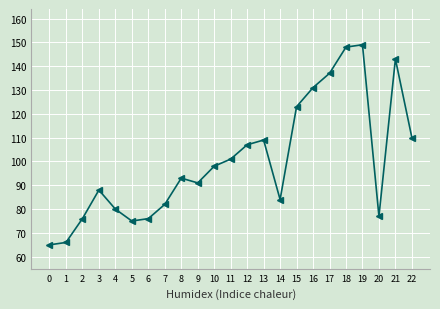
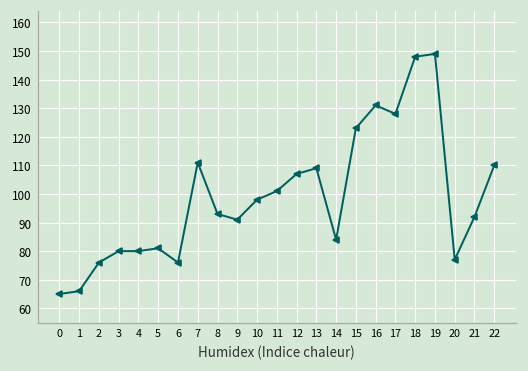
  {
    "0": 65,
    "1": 66,
    "2": 76,
-   "3": 88,
+   "3": 80,
    "4": 80,
-   "5": 75,
+   "5": 81,
    "6": 76,
-   "7": 82,
+   "7": 111,
    "8": 93,
    "9": 91,
    "10": 98,
    "11": 101,
    "12": 107,
    "13": 109,
    "14": 84,
    "15": 123,
    "16": 131,
-   "17": 137,
+   "17": 128,
    "18": 148,
    "19": 149,
    "20": 77,
-   "21": 143,
+   "21": 92,
    "22": 110
  }
